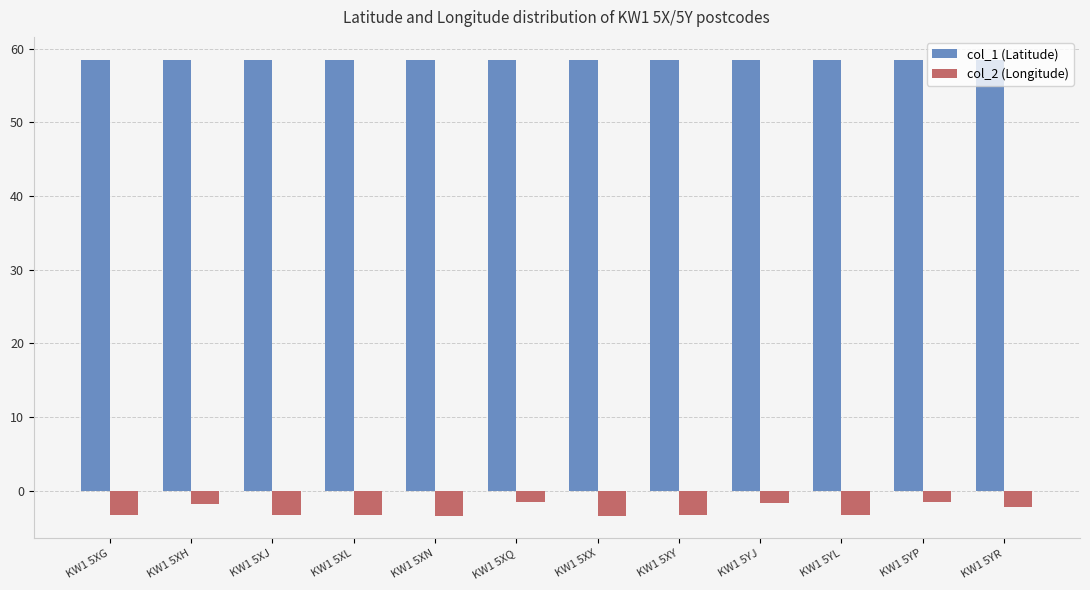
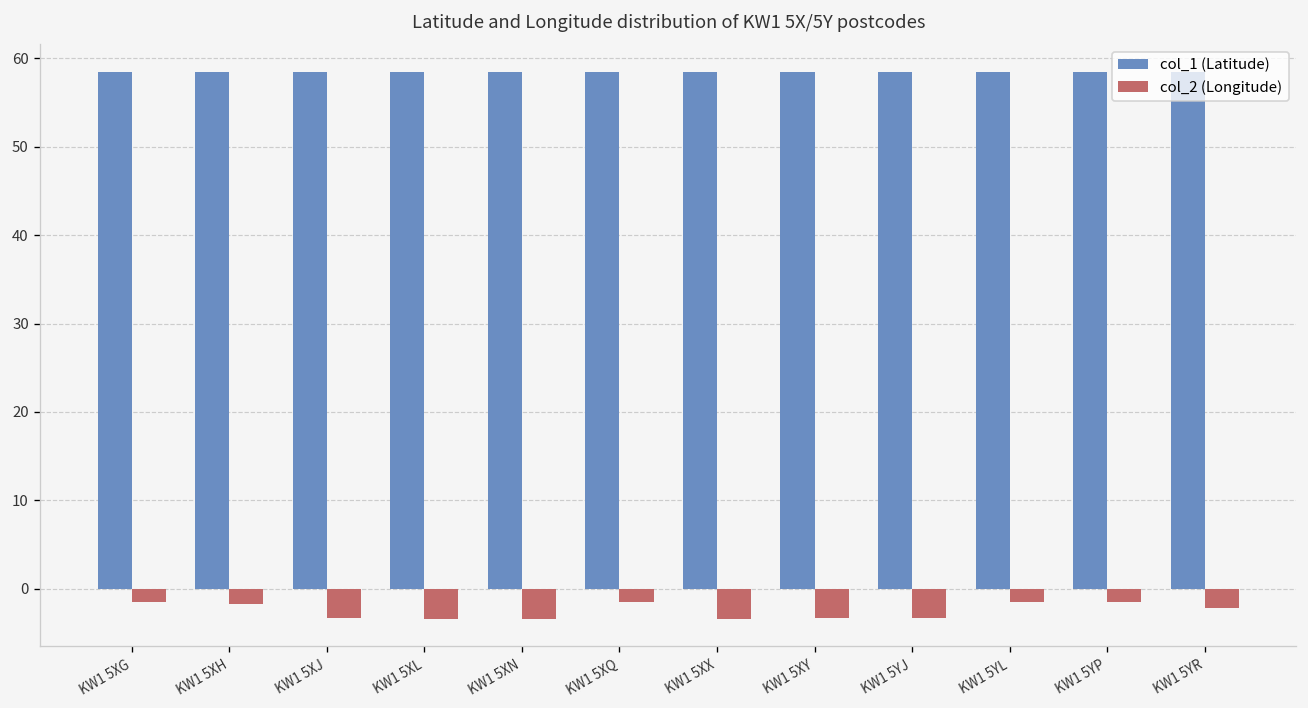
  {
    "col_1 (Latitude)": {
      "KW1 5XG": 58,
      "KW1 5XH": 58,
      "KW1 5XJ": 58,
      "KW1 5XL": 58,
      "KW1 5XN": 58,
      "KW1 5XQ": 58,
      "KW1 5XX": 58,
      "KW1 5XY": 58,
      "KW1 5YJ": 58,
      "KW1 5YL": 58,
      "KW1 5YP": 58
    },
    "col_2 (Longitude)": {
-     "KW1 5XG": -3,
+     "KW1 5XG": -1,
      "KW1 5XH": -2,
      "KW1 5XJ": -3,
      "KW1 5XL": -3,
      "KW1 5XN": -3,
      "KW1 5XQ": -2,
      "KW1 5XX": -3,
      "KW1 5XY": -3,
-     "KW1 5YJ": -2,
-     "KW1 5YL": -3,
+     "KW1 5YJ": -3,
+     "KW1 5YL": -1,
      "KW1 5YP": -2,
      "KW1 5YR": -2
    }
  }
